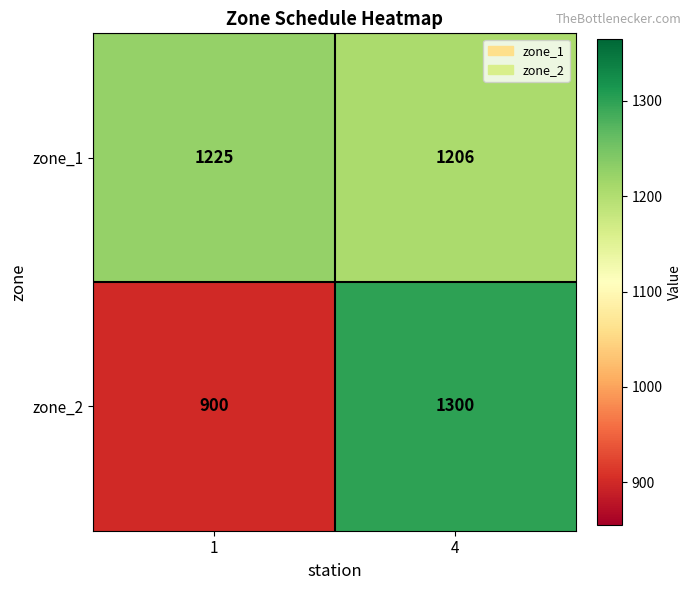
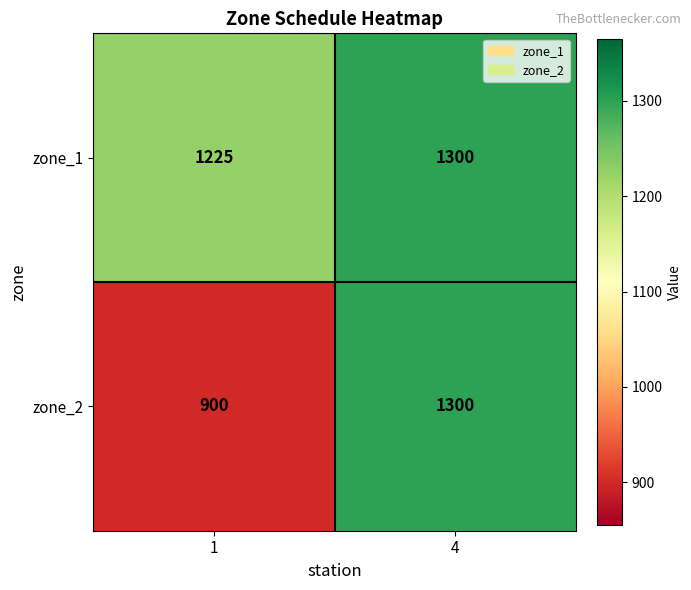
  {
    "zone_1": {
      "1": 1225,
-     "4": 1206
+     "4": 1300
    },
    "zone_2": {
      "1": 900,
      "4": 1300
    }
  }
